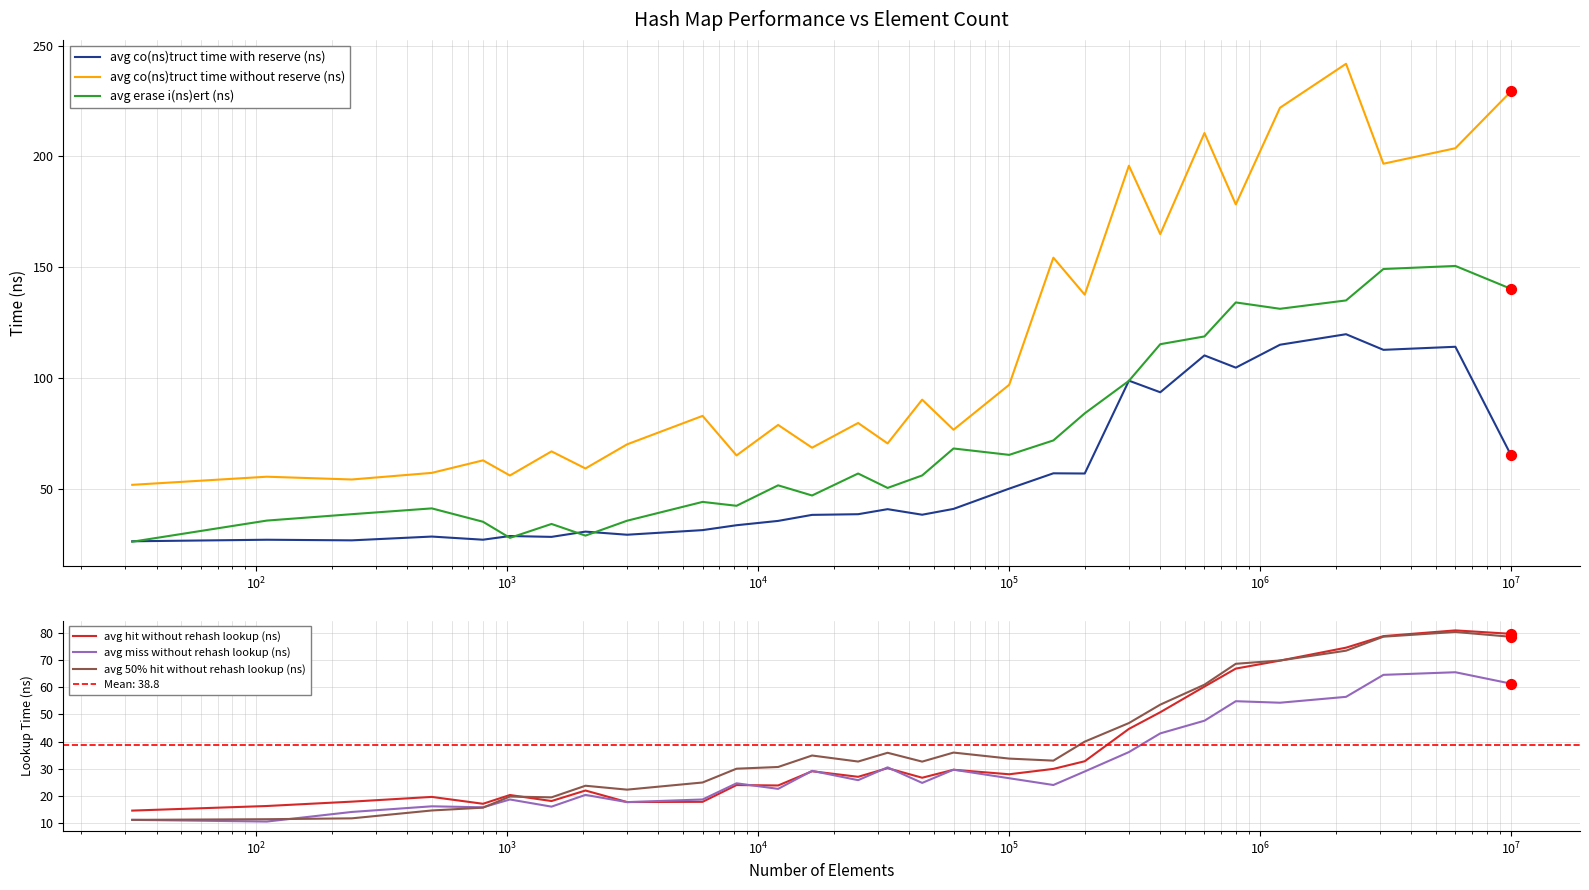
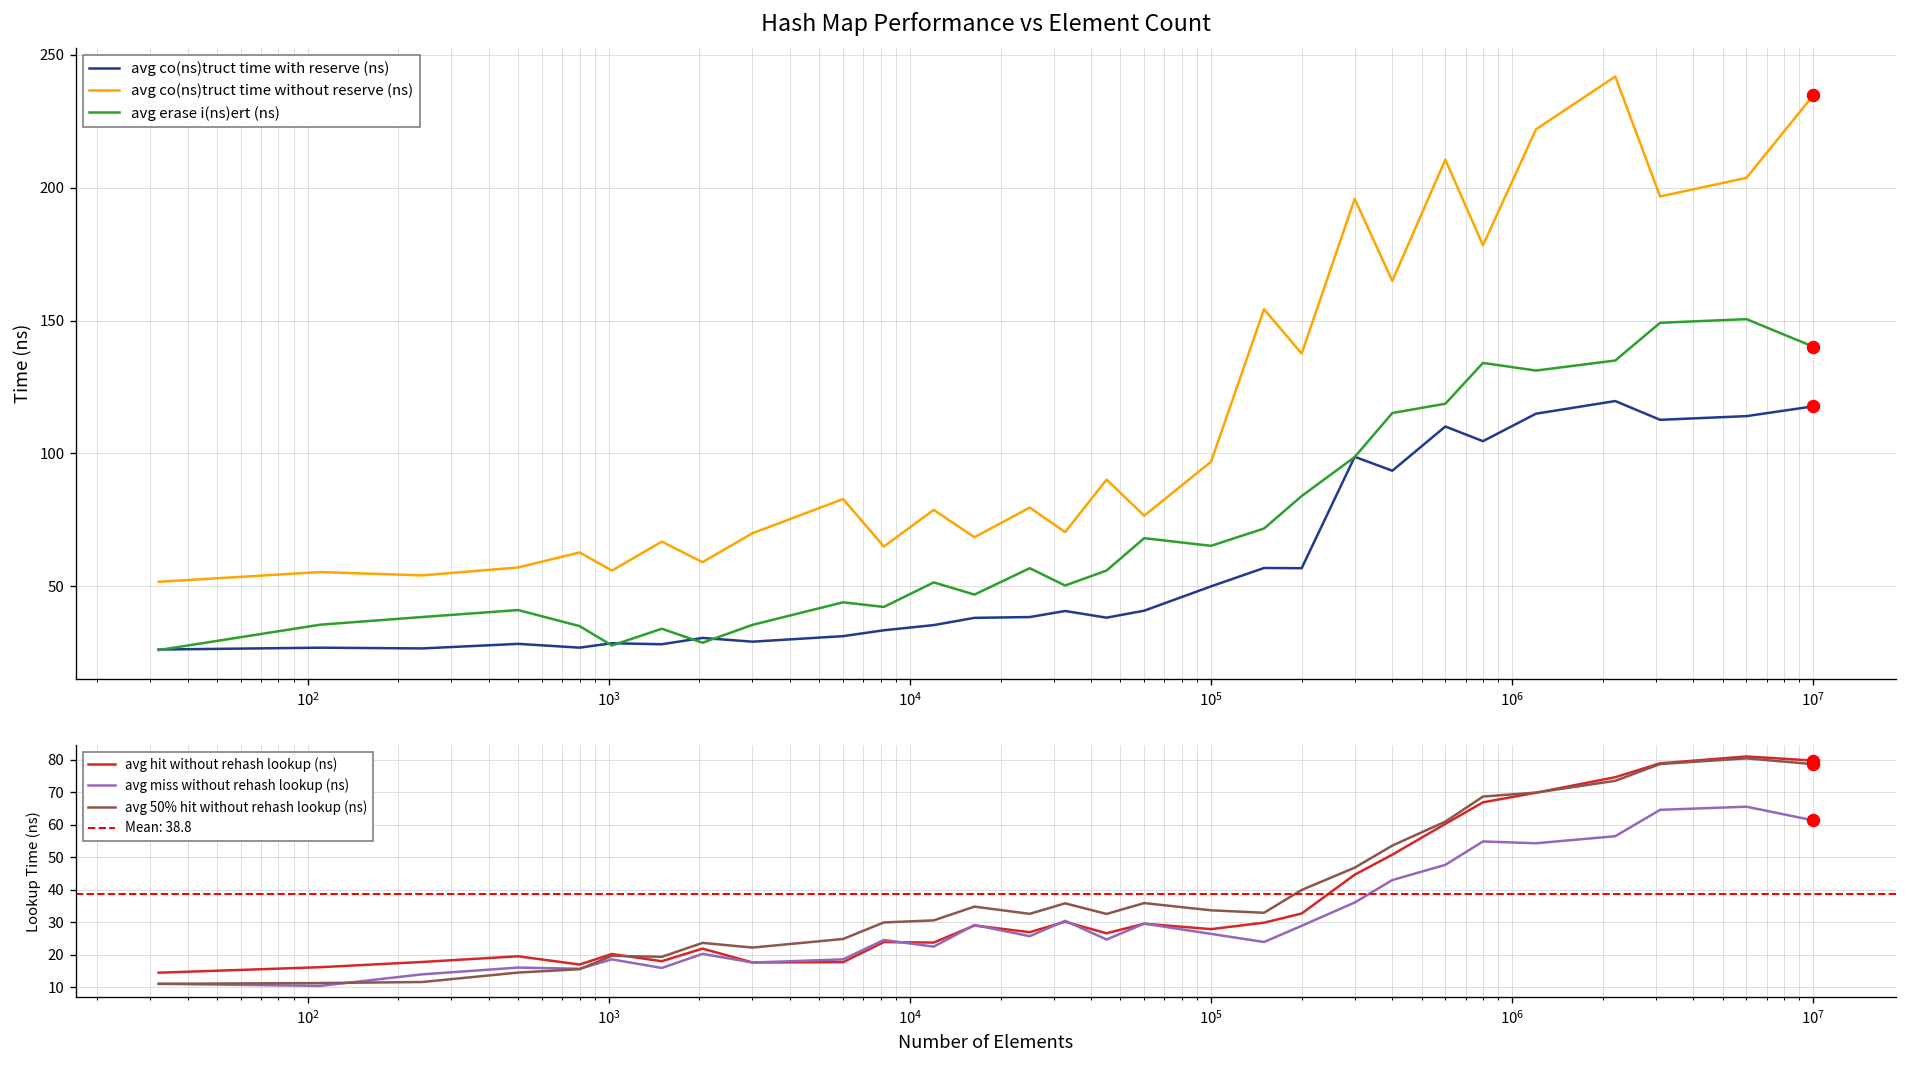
  {
    "Hash Map Performance vs Element Count": {
      "avg co(ns)truct time with reserve (ns)": {
        "10^5": 50,
-       "10^7": 65
+       "10^7": 118
      },
      "avg co(ns)truct time without reserve (ns)": {
        "10^5": 97,
-       "10^7": 229
+       "10^7": 235
      },
      "avg erase i(ns)ert (ns)": {
        "10^5": 65
      }
    }
  }
